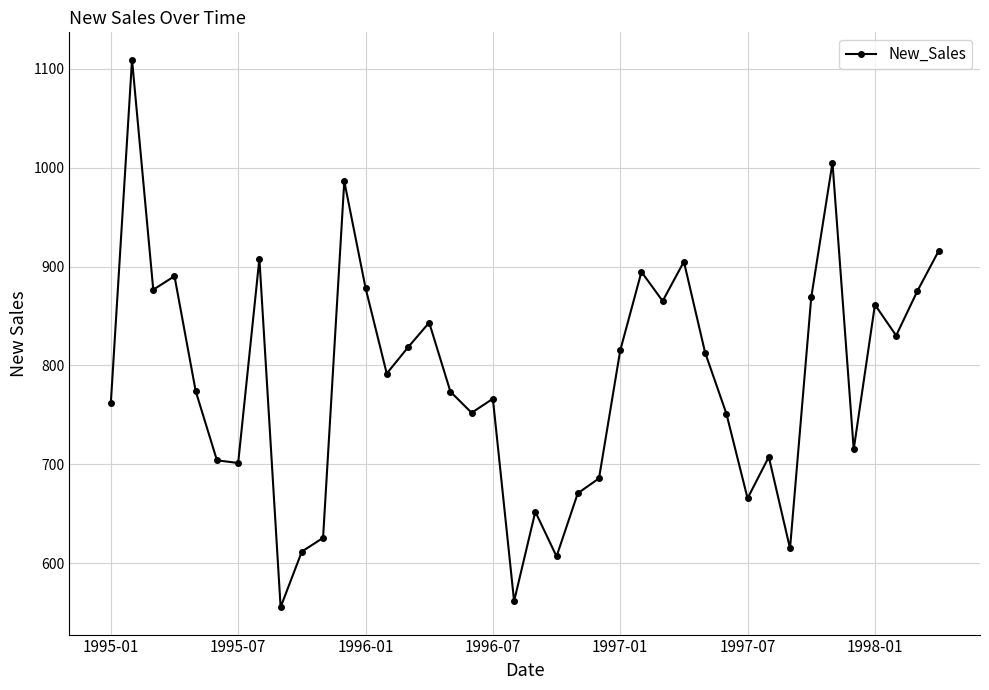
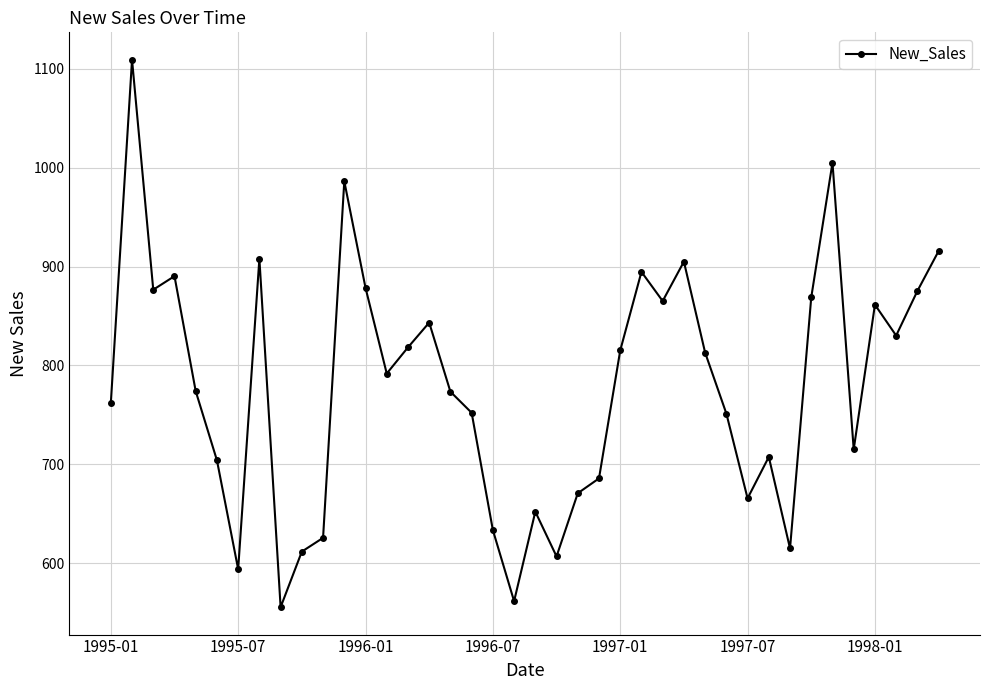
  {
    "1995-01": 760,
-   "1995-07": 700,
+   "1995-07": 590,
    "1996-01": 880,
-   "1996-07": 770,
+   "1996-07": 630,
    "1997-01": 820,
    "1997-07": 670,
    "1998-01": 860
  }
